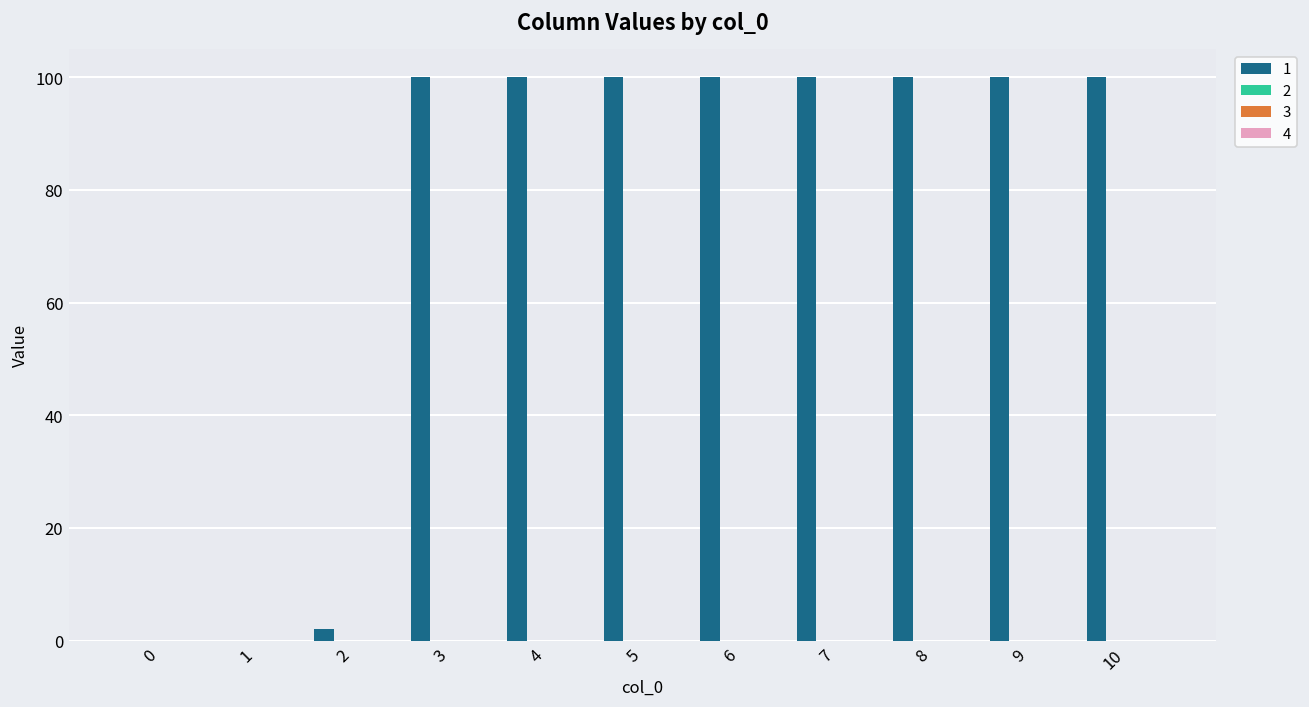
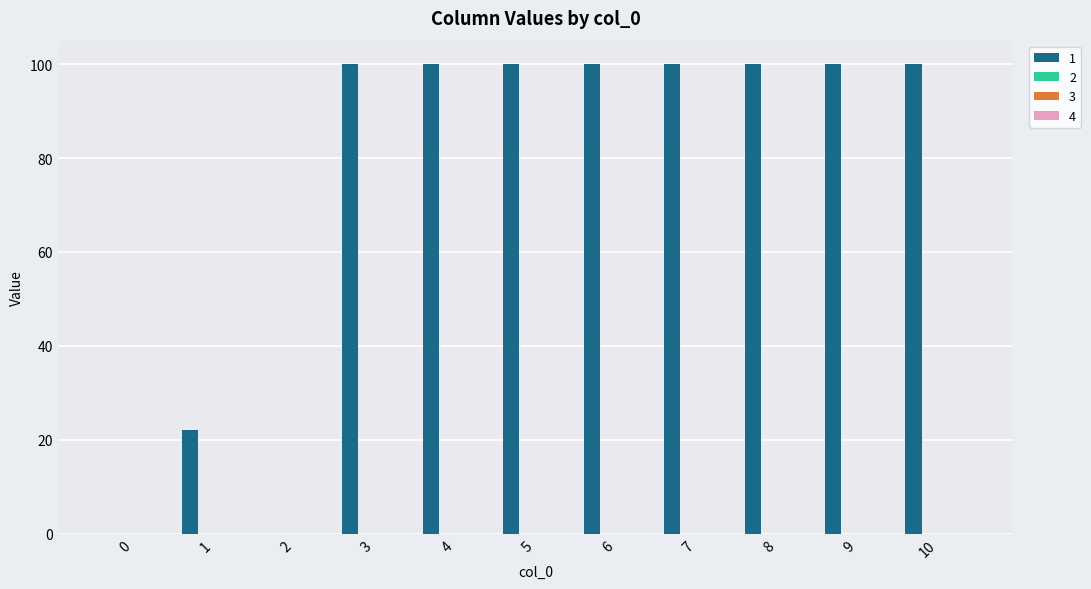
  {
    "1": {
      "0": 0,
-     "1": 0,
-     "2": 2,
+     "1": 22,
+     "2": 0,
      "3": 100,
      "4": 100,
      "5": 100,
      "6": 100,
      "7": 100,
      "8": 100,
      "9": 100,
      "10": 100
    },
    "2": {
      "0": 0,
      "1": 0,
      "2": 0,
      "3": 0,
      "4": 0,
      "5": 0,
      "6": 0,
      "7": 0,
      "8": 0,
      "9": 0,
      "10": 0
    },
    "3": {
      "0": 0,
      "1": 0,
      "2": 0,
      "3": 0,
      "4": 0,
      "5": 0,
      "6": 0,
      "7": 0,
      "8": 0,
      "9": 0,
      "10": 0
    },
    "4": {
      "0": 0,
      "1": 0,
      "2": 0,
      "3": 0,
      "4": 0,
      "5": 0,
      "6": 0,
      "7": 0,
      "8": 0,
      "9": 0,
      "10": 0
    }
  }
